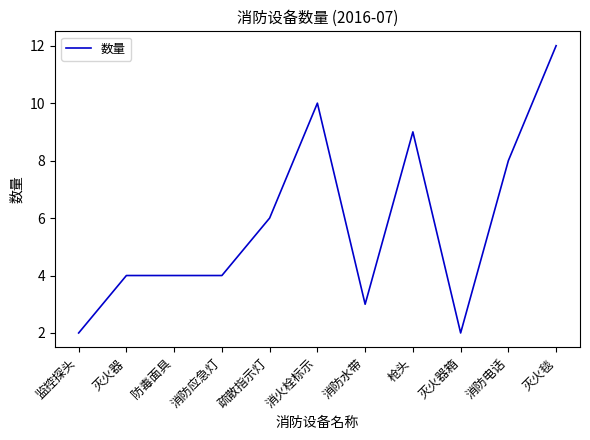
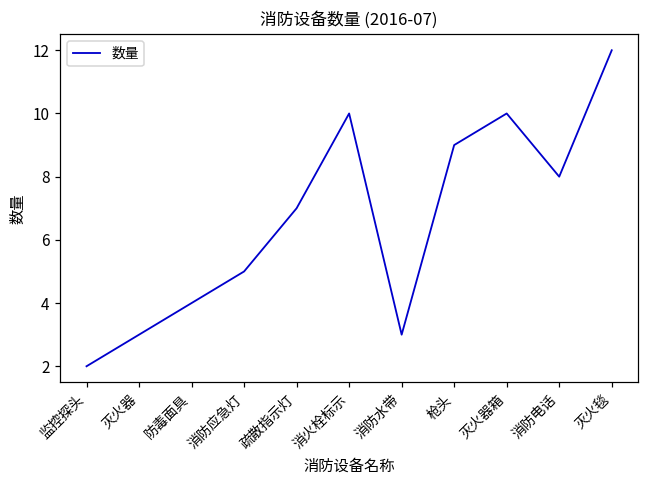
  {
    "监控探头": 2,
-   "灭火器": 4,
+   "灭火器": 3,
    "防毒面具": 4,
-   "消防应急灯": 4,
-   "疏散指示灯": 6,
+   "消防应急灯": 5,
+   "疏散指示灯": 7,
    "消火栓标示": 10,
    "消防水带": 3,
    "枪头": 9,
-   "灭火器箱": 2,
+   "灭火器箱": 10,
    "消防电话": 8,
    "灭火毯": 12
  }
